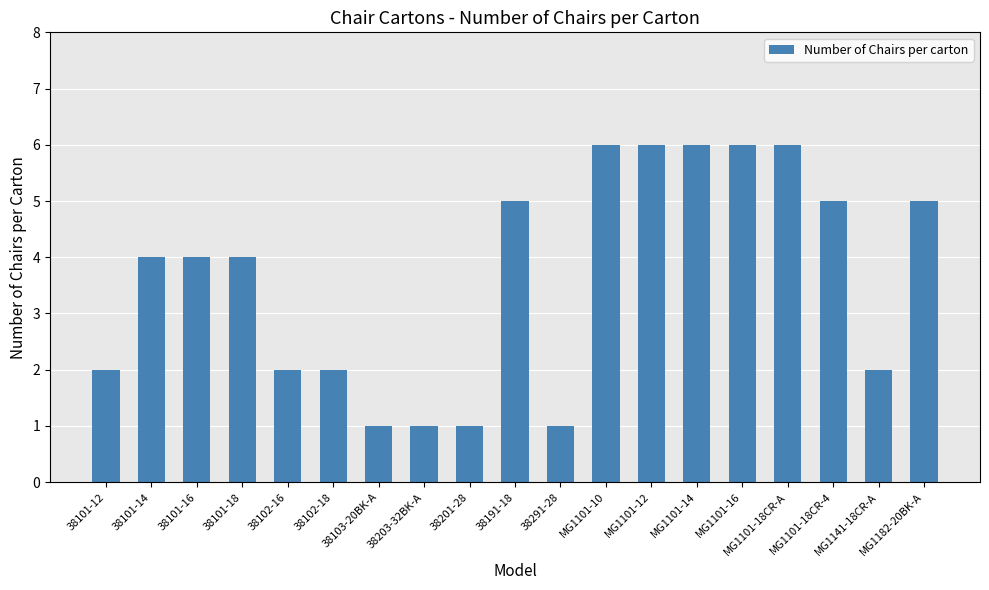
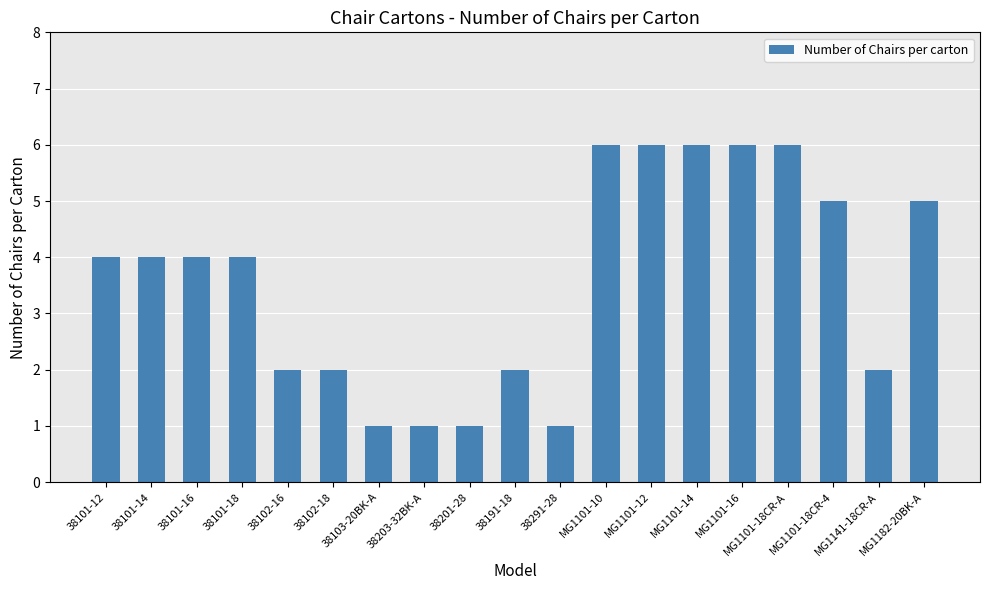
  {
-   "38101-12": 2,
+   "38101-12": 4,
    "38101-14": 4,
    "38101-16": 4,
    "38101-18": 4,
    "38102-16": 2,
    "38102-18": 2,
    "38103-20BK-A": 1,
    "38203-32BK-A": 1,
    "38201-28": 1,
-   "38191-18": 5,
+   "38191-18": 2,
    "38291-28": 1,
    "MG1101-10": 6,
    "MG1101-12": 6,
    "MG1101-14": 6,
    "MG1101-16": 6,
    "MG1101-18CR-A": 6,
    "MG1101-18CR-4": 5,
    "MG1141-18CR-A": 2,
    "MG1182-20BK-A": 5
  }
